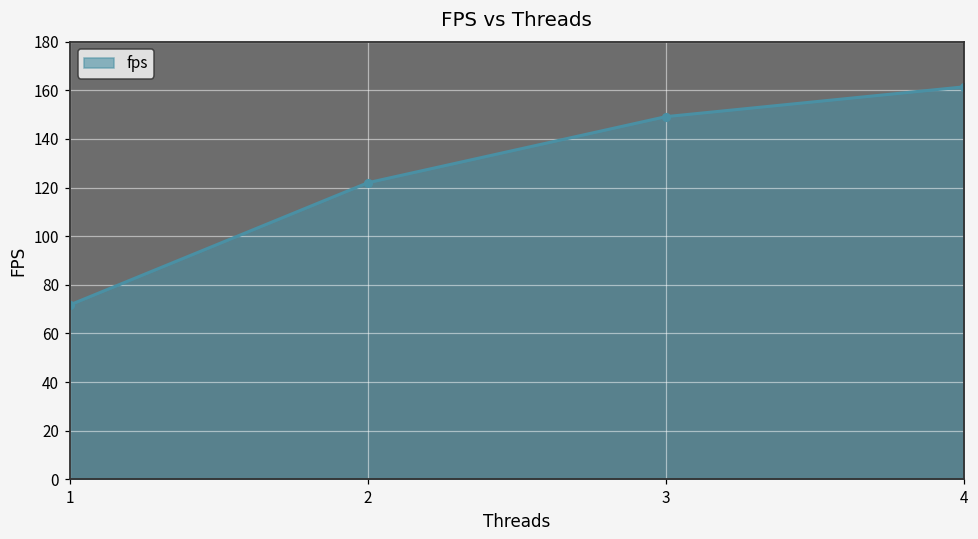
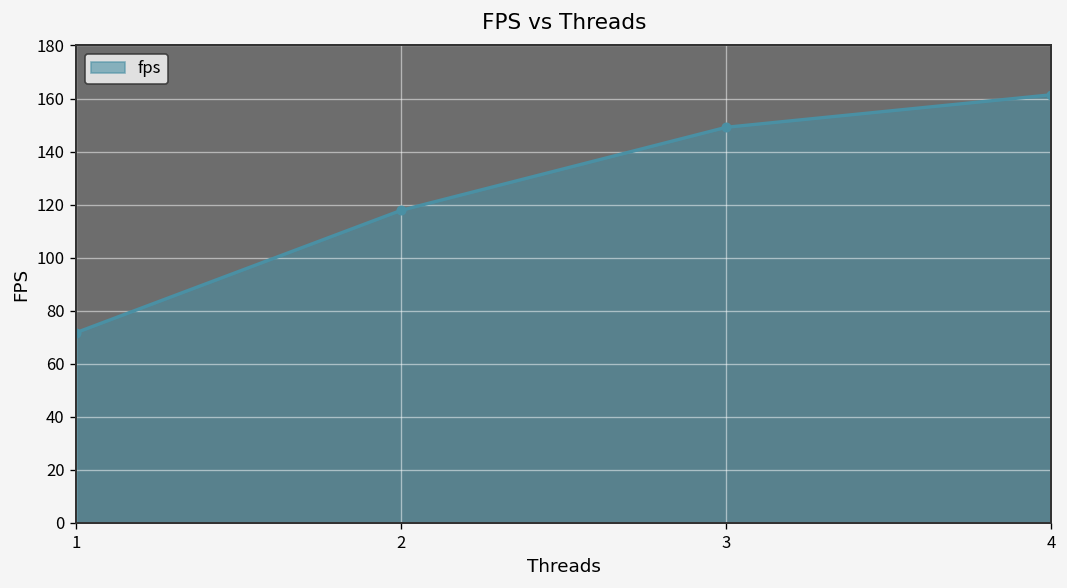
  {
    "1": 72,
-   "2": 122,
+   "2": 118,
    "3": 149,
    "4": 161
  }
